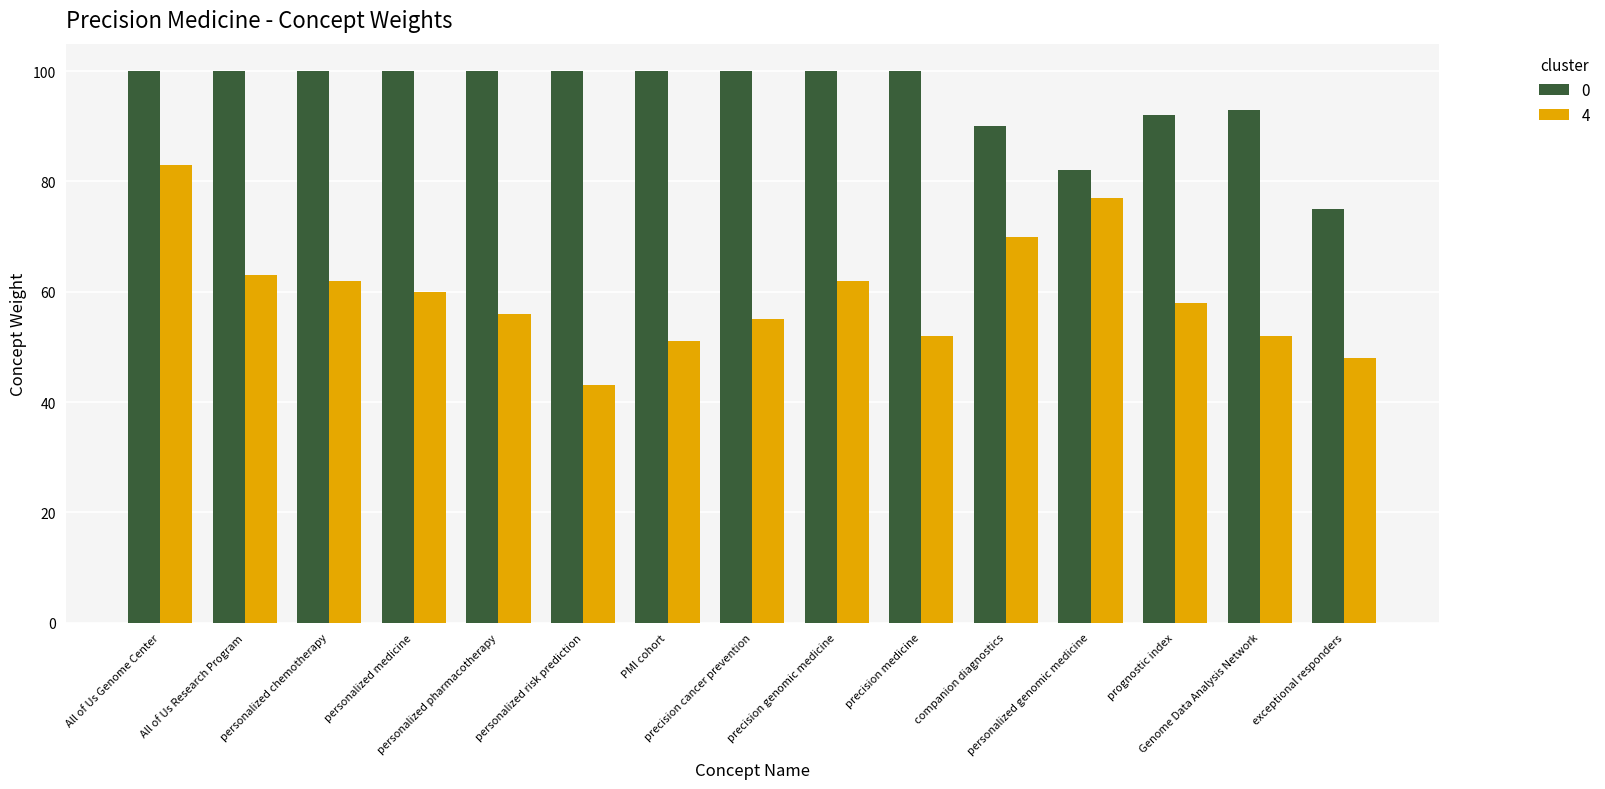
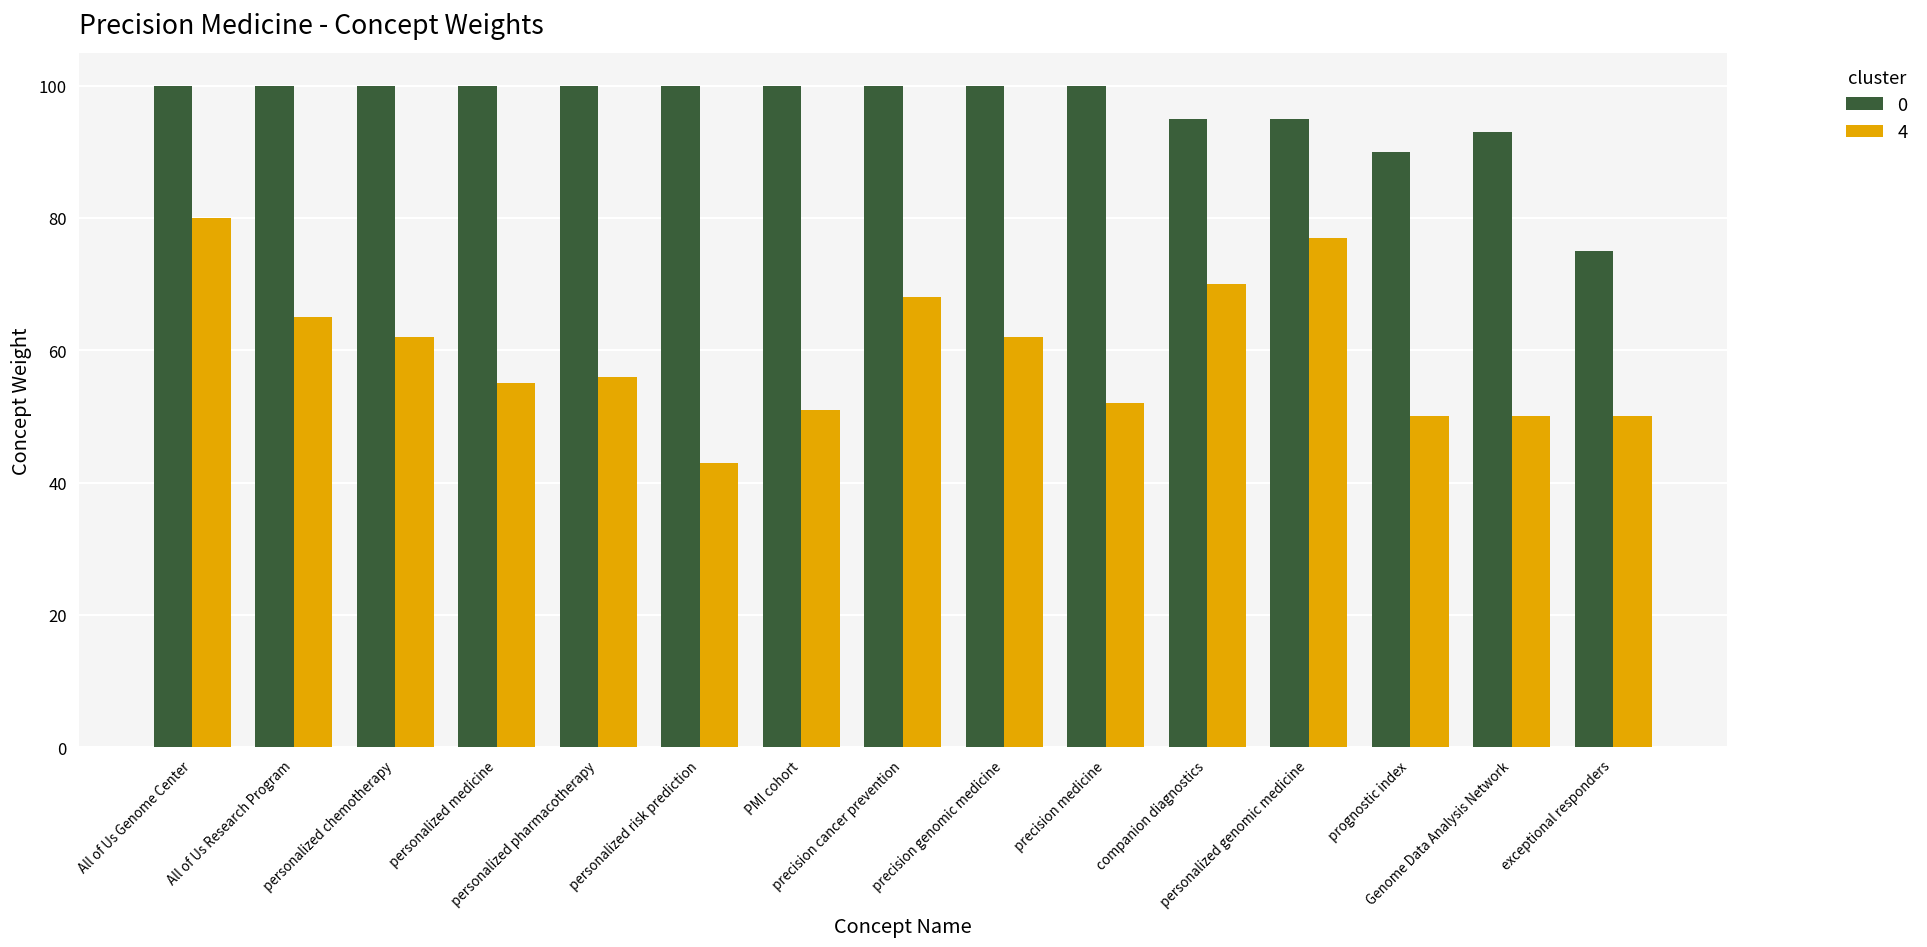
  {
    "0": {
      "All of Us Genome Center": 100,
      "All of Us Research Program": 100,
      "personalized chemotherapy": 100,
      "personalized medicine": 100,
      "personalized pharmacotherapy": 100,
      "personalized risk prediction": 100,
      "PMI cohort": 100,
      "precision cancer prevention": 100,
      "precision genomic medicine": 100,
      "precision medicine": 100,
-     "companion diagnostics": 90,
-     "personalized genomic medicine": 82,
-     "prognostic index": 92,
+     "companion diagnostics": 95,
+     "personalized genomic medicine": 95,
+     "prognostic index": 90,
      "Genome Data Analysis Network": 93,
      "exceptional responders": 75
    },
    "4": {
-     "All of Us Genome Center": 83,
-     "All of Us Research Program": 63,
+     "All of Us Genome Center": 80,
+     "All of Us Research Program": 65,
      "personalized chemotherapy": 62,
-     "personalized medicine": 60,
+     "personalized medicine": 55,
      "personalized pharmacotherapy": 56,
      "personalized risk prediction": 43,
      "PMI cohort": 51,
-     "precision cancer prevention": 55,
+     "precision cancer prevention": 68,
      "precision genomic medicine": 62,
      "precision medicine": 52,
      "companion diagnostics": 70,
      "personalized genomic medicine": 77,
-     "prognostic index": 58,
-     "Genome Data Analysis Network": 52,
-     "exceptional responders": 48
+     "prognostic index": 50,
+     "Genome Data Analysis Network": 50,
+     "exceptional responders": 50
    }
  }
